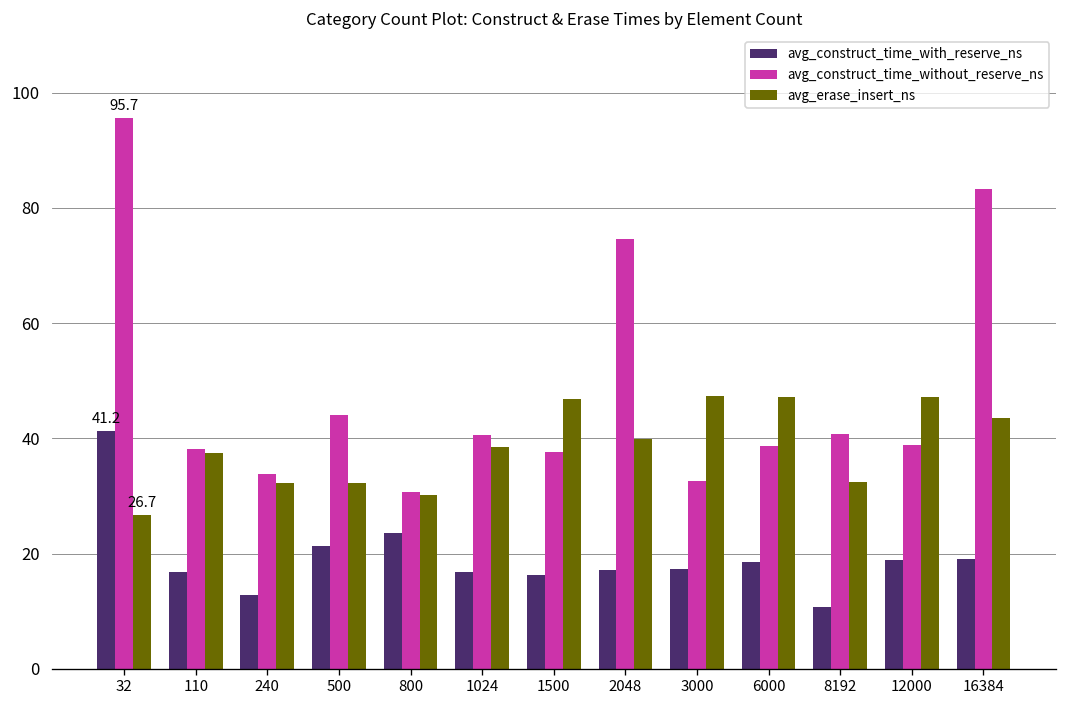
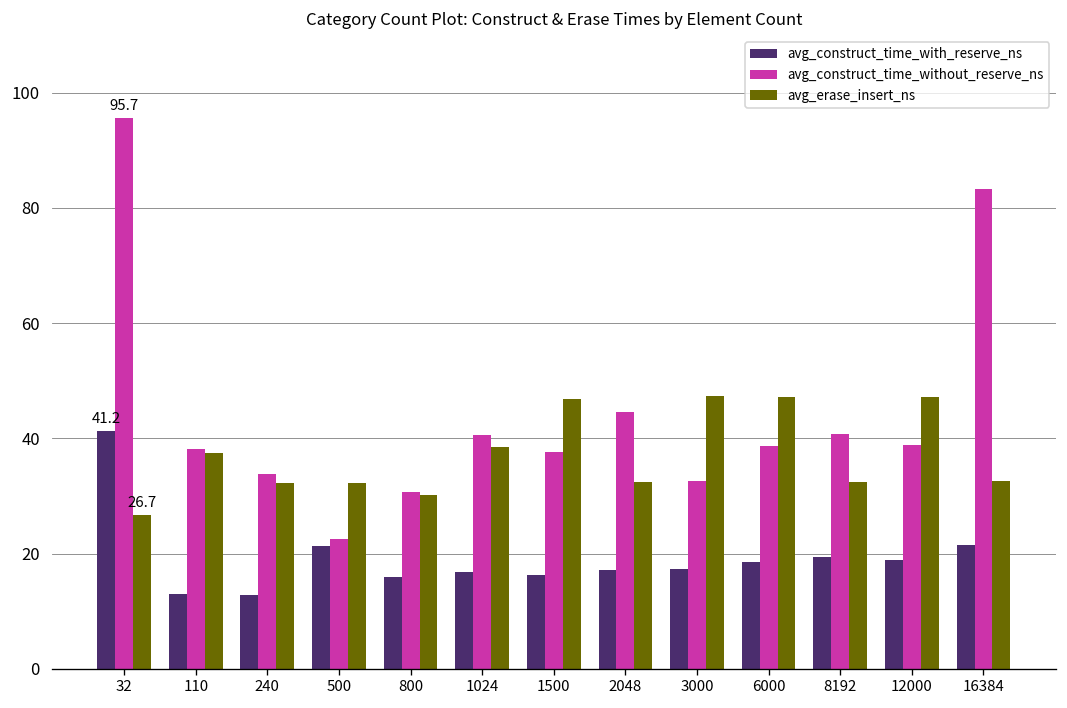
  {
    "avg_construct_time_with_reserve_ns": {
-     "110": 17,
+     "110": 13,
      "240": 13,
      "500": 21,
-     "800": 24,
+     "800": 16,
      "1024": 17,
      "1500": 16,
      "2048": 17,
      "3000": 17,
      "6000": 18,
-     "8192": 11,
+     "8192": 19,
      "12000": 19,
-     "16384": 19
+     "16384": 21
    },
    "avg_construct_time_without_reserve_ns": {
      "110": 38,
      "240": 34,
-     "500": 44,
+     "500": 23,
      "800": 31,
      "1024": 41,
      "1500": 38,
-     "2048": 75,
+     "2048": 45,
      "3000": 33,
      "6000": 39,
      "8192": 41,
      "12000": 39,
      "16384": 83
    },
    "avg_erase_insert_ns": {
      "110": 38,
      "240": 32,
      "500": 32,
      "800": 30,
      "1024": 39,
      "1500": 47,
-     "2048": 40,
+     "2048": 32,
      "3000": 47,
      "6000": 47,
      "8192": 33,
      "12000": 47,
-     "16384": 44
+     "16384": 33
    }
  }
